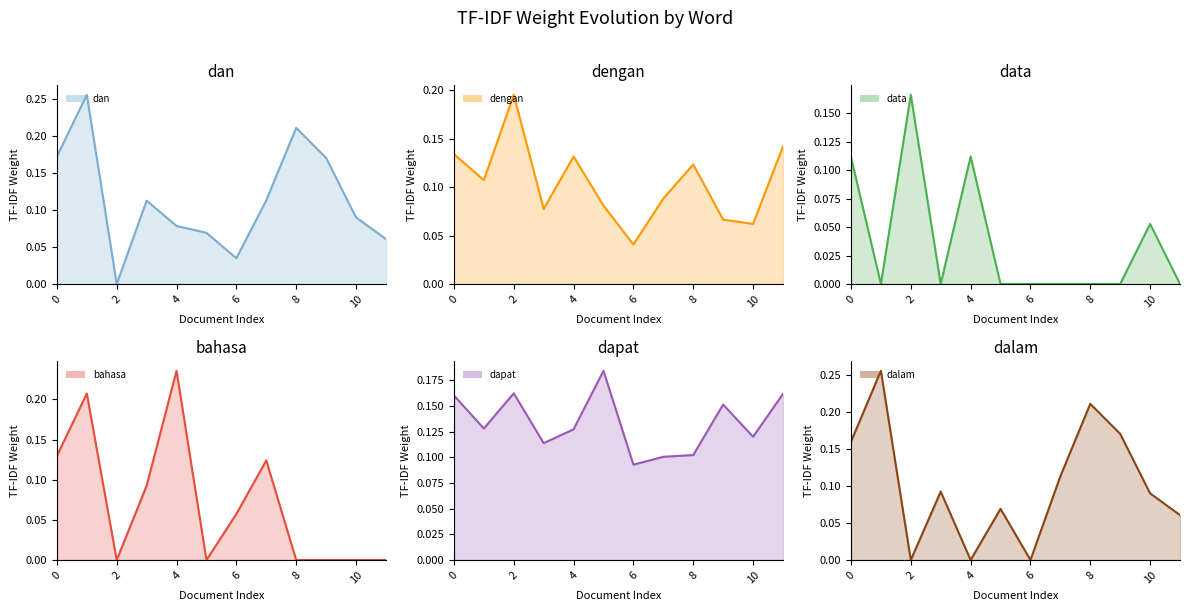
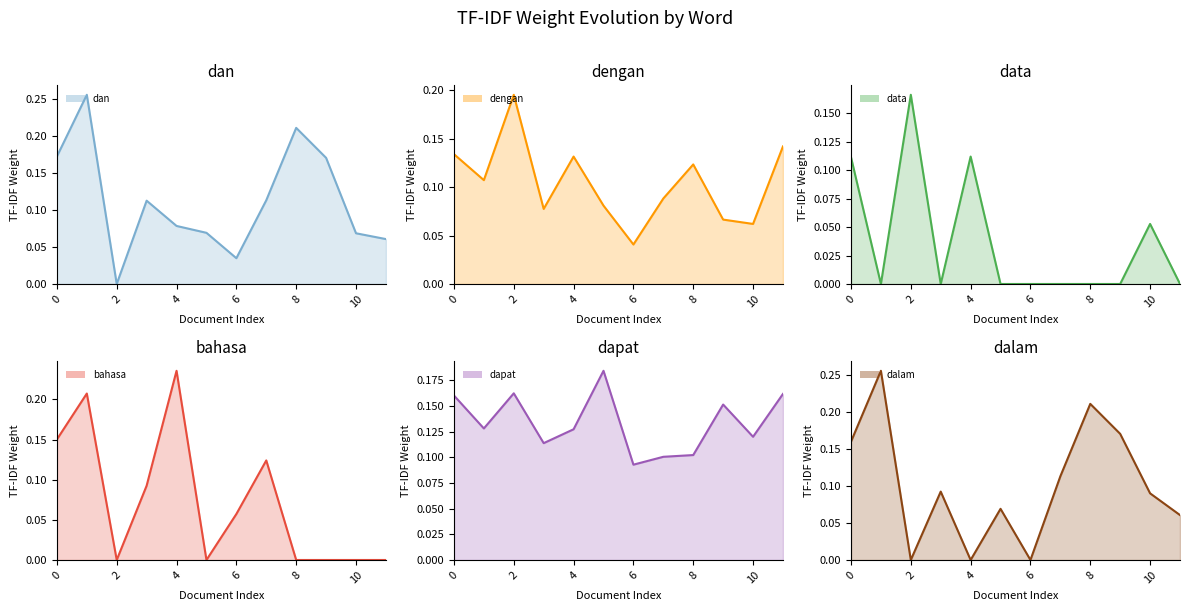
  {
    "dan": {
      "0": 0.17,
      "2": 0.00,
      "4": 0.08,
      "6": 0.03,
      "8": 0.21,
-     "10": 0.09
+     "10": 0.07
    },
    "dengan": {
      "0": 0.13,
      "2": 0.20,
      "4": 0.13,
      "6": 0.04,
      "8": 0.12,
      "10": 0.06
    },
    "data": {
      "0": 0.111,
      "2": 0.166,
      "4": 0.112,
      "6": 0.000,
      "8": 0.000,
      "10": 0.053
    },
    "bahasa": {
-     "0": 0.13,
+     "0": 0.15,
      "2": 0.00,
      "4": 0.24,
      "6": 0.06,
      "8": 0.00,
      "10": 0.00
    },
    "dapat": {
      "0": 0.160,
      "2": 0.162,
      "4": 0.127,
      "6": 0.093,
      "8": 0.102,
      "10": 0.120
    },
    "dalam": {
      "0": 0.16,
      "2": 0.00,
      "4": 0.00,
      "6": 0.00,
      "8": 0.21,
      "10": 0.09
    }
  }
